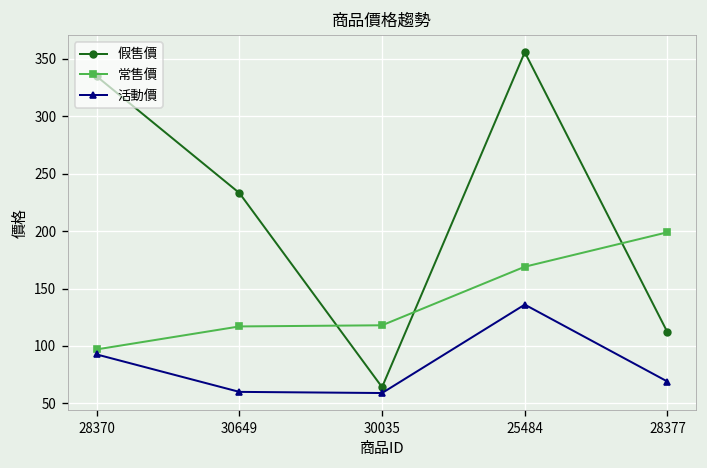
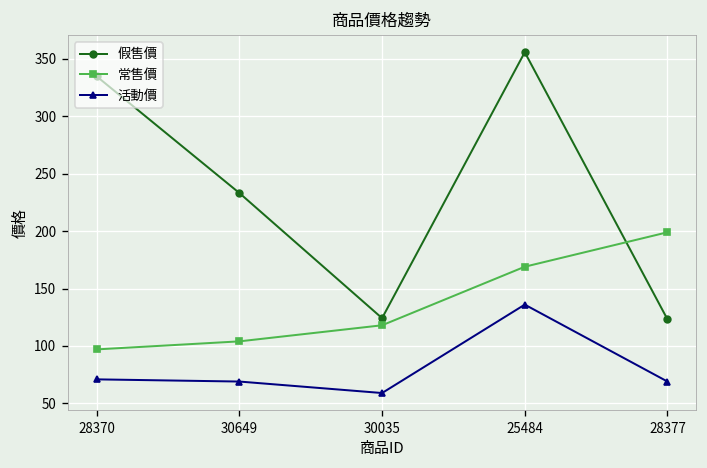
  {
    "假售價": {
      "30649": 230,
-     "30035": 60,
+     "30035": 120,
      "25484": 360,
-     "28377": 110
+     "28377": 120
    },
    "常售價": {
      "28370": 100,
-     "30649": 120,
+     "30649": 100,
      "30035": 120,
      "25484": 170,
      "28377": 200
    },
    "活動價": {
-     "28370": 90,
-     "30649": 60,
+     "28370": 70,
+     "30649": 70,
      "30035": 60,
      "25484": 140,
      "28377": 70
    }
  }
